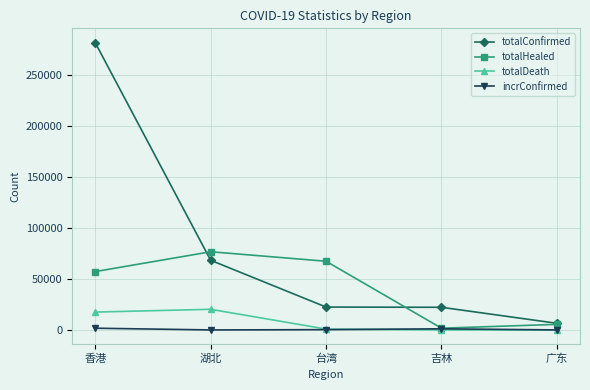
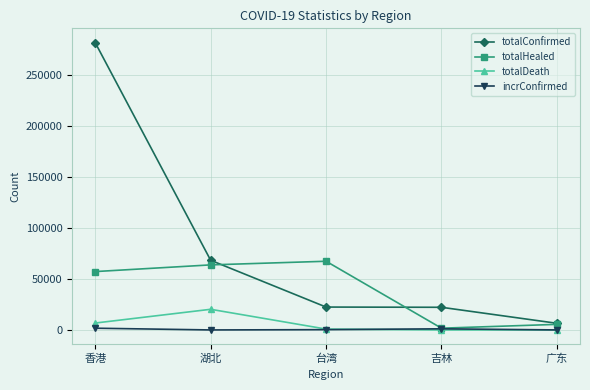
  {
    "totalHealed": {
      "香港": 57000,
-     "湖北": 77000,
+     "湖北": 64000,
      "台湾": 67000
    },
    "totalDeath": {
-     "香港": 18000,
+     "香港": 7000,
      "湖北": 20000
    }
  }
